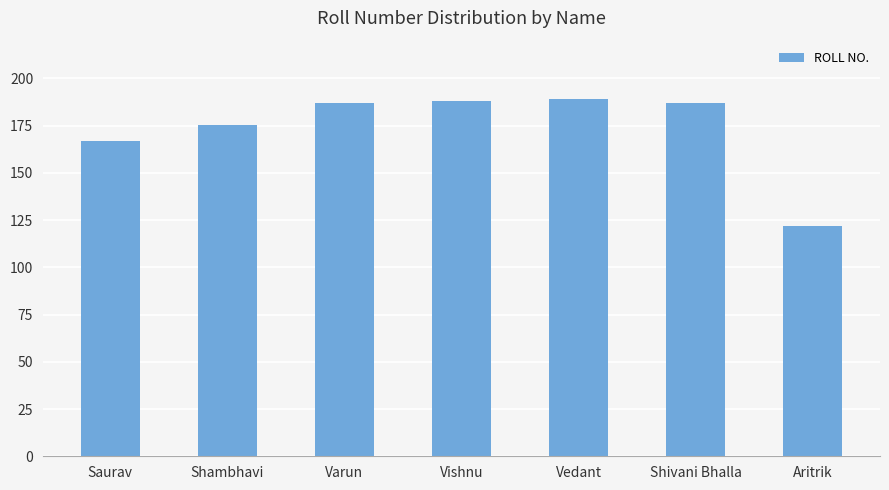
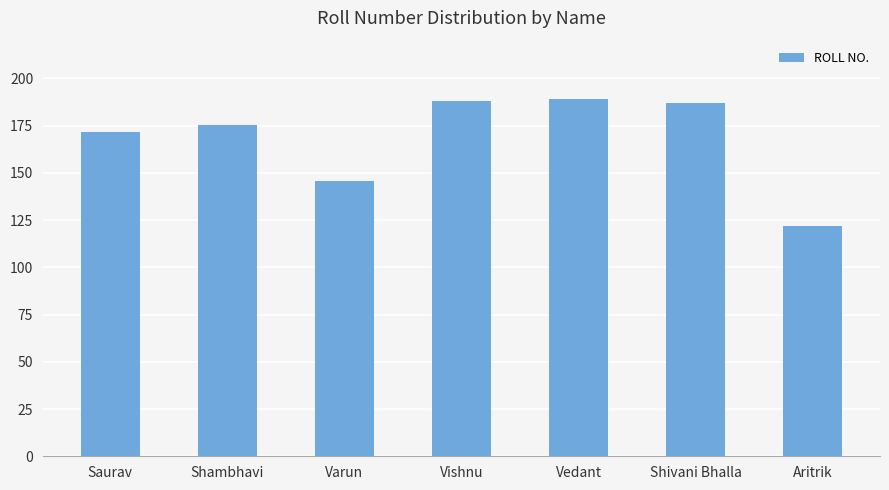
  {
-   "Saurav": 167,
+   "Saurav": 172,
    "Shambhavi": 175,
-   "Varun": 187,
+   "Varun": 146,
    "Vishnu": 188,
    "Vedant": 189,
    "Shivani Bhalla": 187,
    "Aritrik": 122
  }
